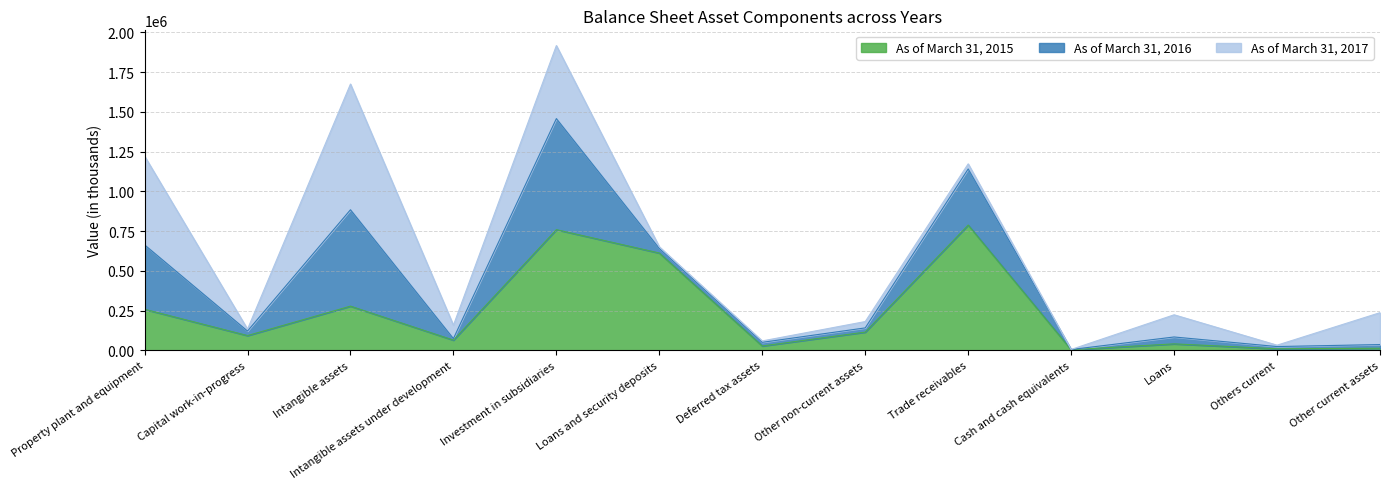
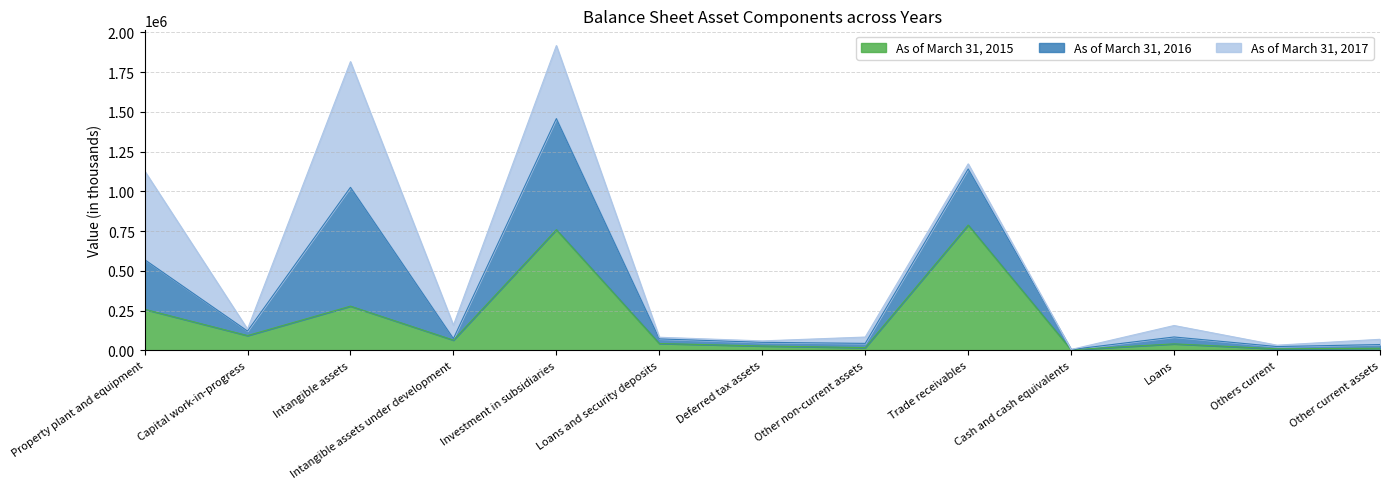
  {
    "As of March 31, 2015": {
      "Property plant and equipment": 260000,
      "Capital work-in-progress": 90000,
      "Intangible assets": 280000,
      "Investment in subsidiaries": 760000,
-     "Loans and security deposits": 610000,
+     "Loans and security deposits": 40000,
      "Deferred tax assets": 30000,
-     "Other non-current assets": 110000,
+     "Other non-current assets": 20000,
      "Trade receivables": 790000,
      "Loans": 40000,
      "Other current assets": 10000
    },
    "As of March 31, 2016": {
-     "Property plant and equipment": 410000,
-     "Intangible assets": 610000,
+     "Property plant and equipment": 310000,
+     "Intangible assets": 750000,
      "Investment in subsidiaries": 700000,
      "Other non-current assets": 30000,
      "Trade receivables": 350000,
      "Loans": 40000,
      "Other current assets": 20000
    },
    "As of March 31, 2017": {
      "Property plant and equipment": 560000,
      "Intangible assets": 790000,
      "Intangible assets under development": 80000,
      "Investment in subsidiaries": 460000,
      "Other non-current assets": 40000,
      "Trade receivables": 30000,
-     "Loans": 140000,
-     "Other current assets": 200000
+     "Loans": 70000,
+     "Other current assets": 30000
    }
  }
